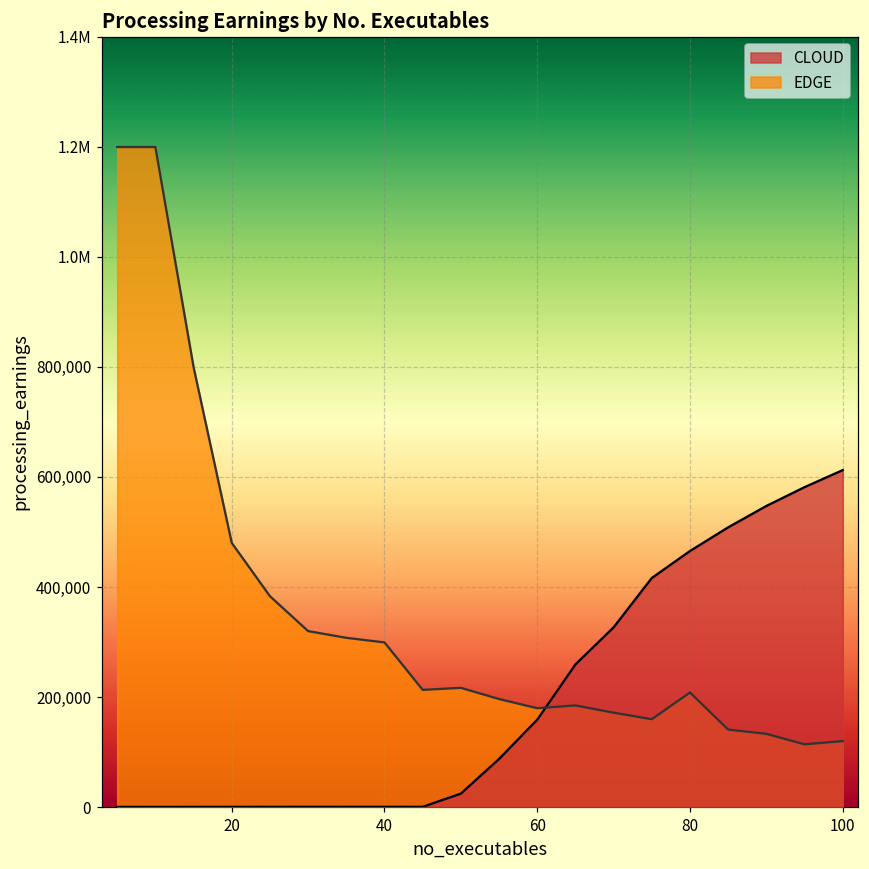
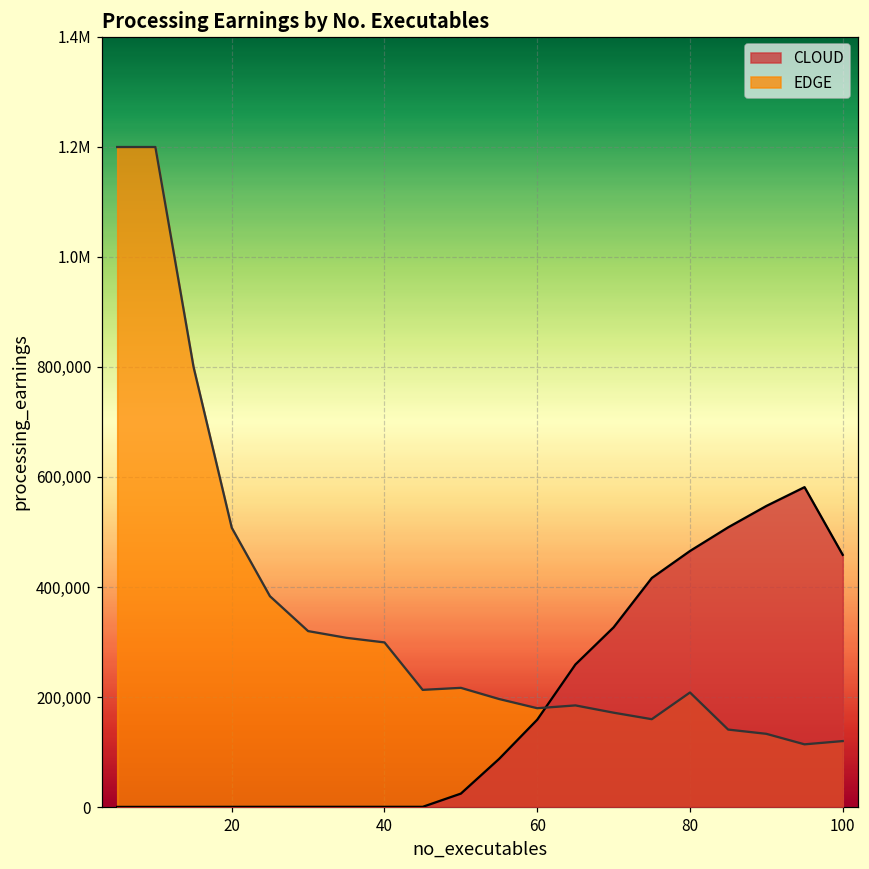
  {
    "CLOUD": {
      "20": "0",
      "40": "0",
      "60": "160,000",
      "80": "470,000",
-     "100": "610,000"
+     "100": "460,000"
    },
    "EDGE": {
-     "20": "480,000",
+     "20": "510,000",
      "40": "300,000",
      "60": "180,000",
      "80": "210,000",
      "100": "120,000"
    }
  }
